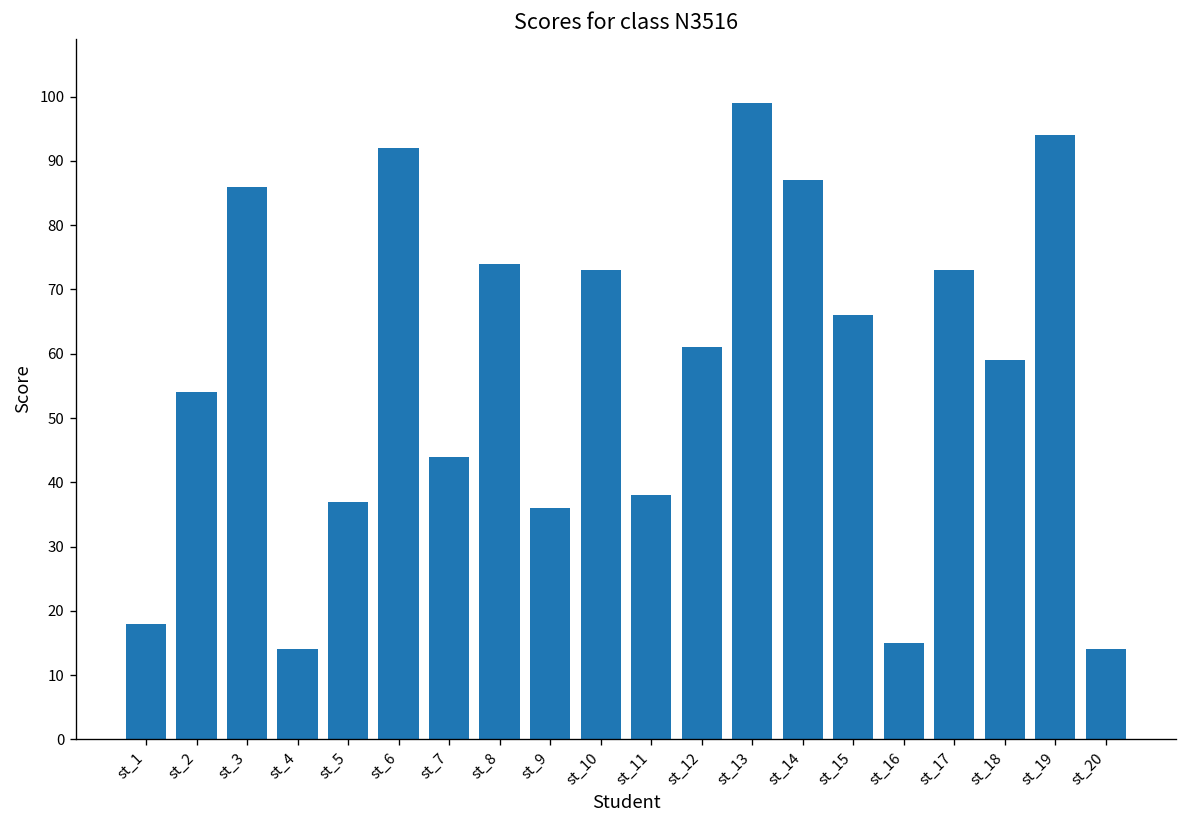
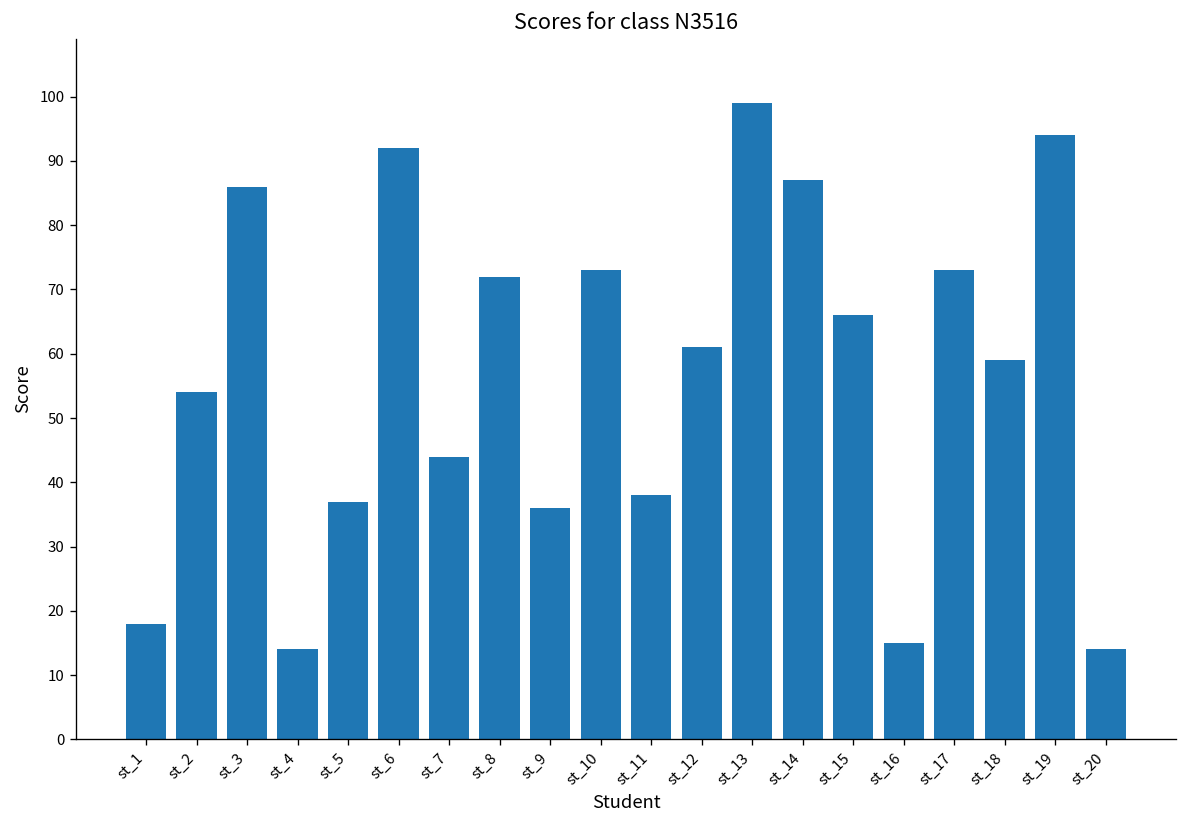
  {
    "st_1": 18,
    "st_2": 54,
    "st_3": 86,
    "st_4": 14,
    "st_5": 37,
    "st_6": 92,
    "st_7": 44,
-   "st_8": 74,
+   "st_8": 72,
    "st_9": 36,
    "st_10": 73,
    "st_11": 38,
    "st_12": 61,
    "st_13": 99,
    "st_14": 87,
    "st_15": 66,
    "st_16": 15,
    "st_17": 73,
    "st_18": 59,
    "st_19": 94,
    "st_20": 14
  }
